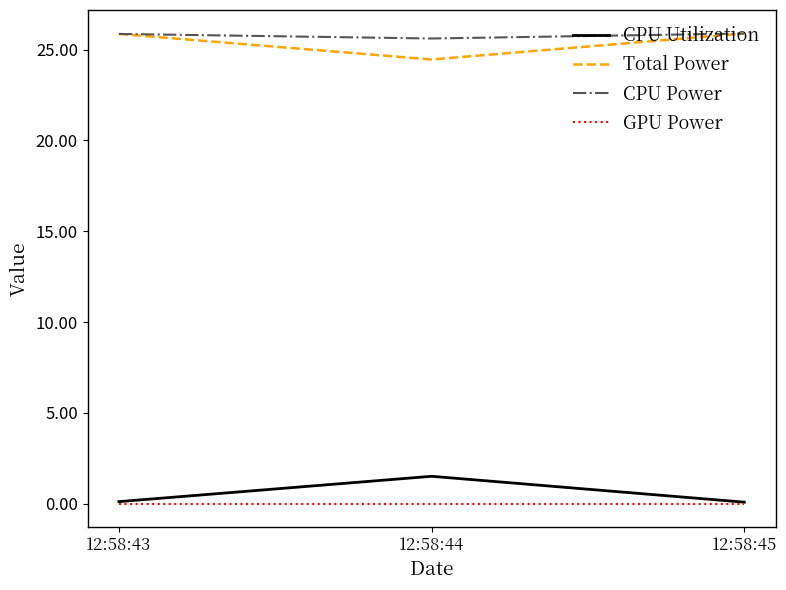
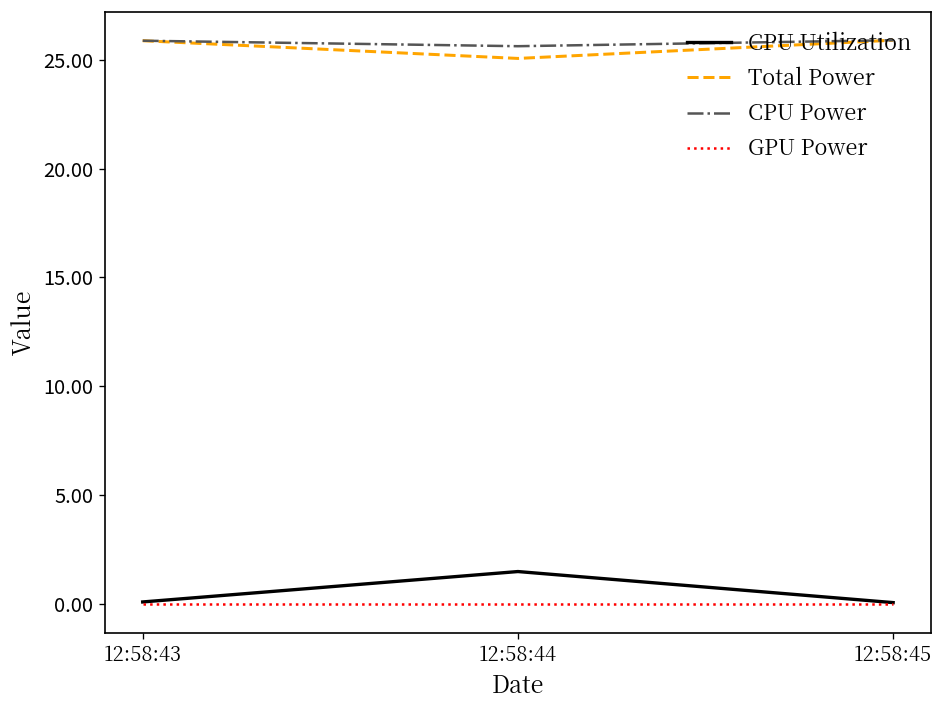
  {
    "CPU Utilization": {
      "12:58:44": 1.5
    },
    "Total Power": {
-     "12:58:44": 24.5
+     "12:58:44": 25.1
    },
    "CPU Power": {
      "12:58:44": 25.6
    },
    "GPU Power": {
      "12:58:44": 0.0
    }
  }
